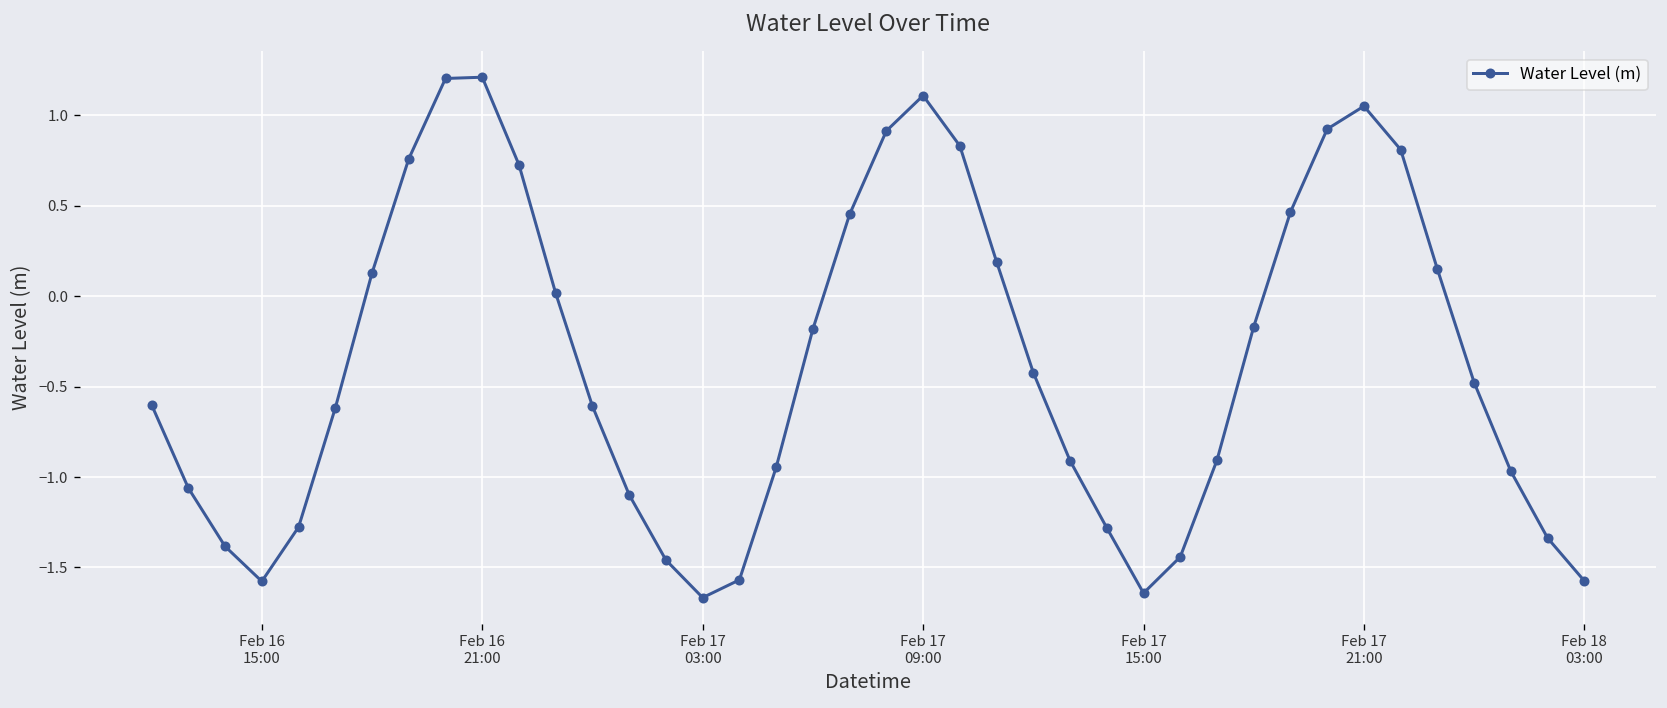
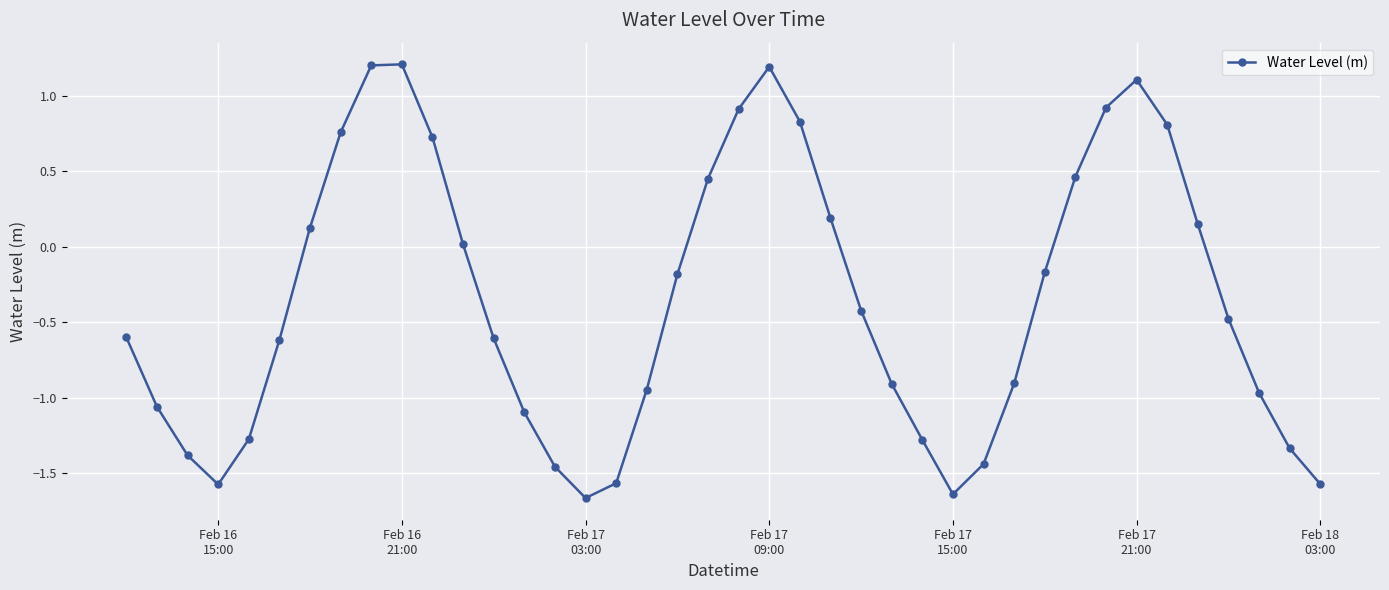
  {
    "Feb 16 15:00": -1.58,
    "Feb 16 21:00": 1.21,
    "Feb 17 03:00": -1.67,
-   "Feb 17 09:00": 1.11,
+   "Feb 17 09:00": 1.19,
    "Feb 17 15:00": -1.64,
-   "Feb 17 21:00": 1.05,
+   "Feb 17 21:00": 1.11,
    "Feb 18 03:00": -1.57
  }
